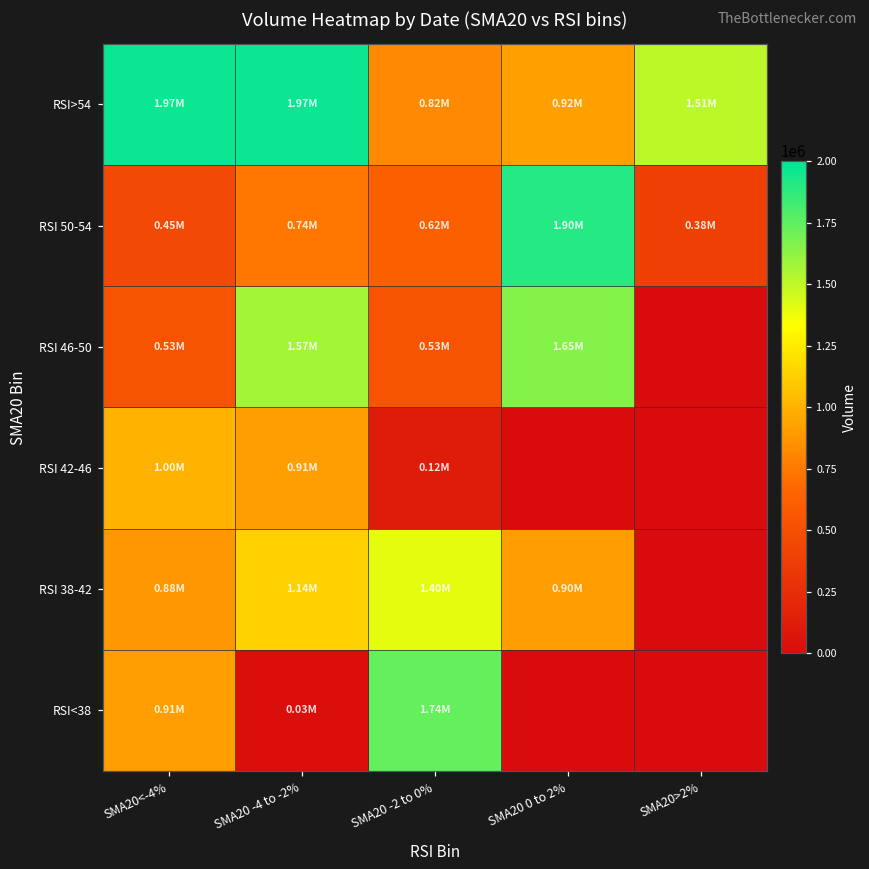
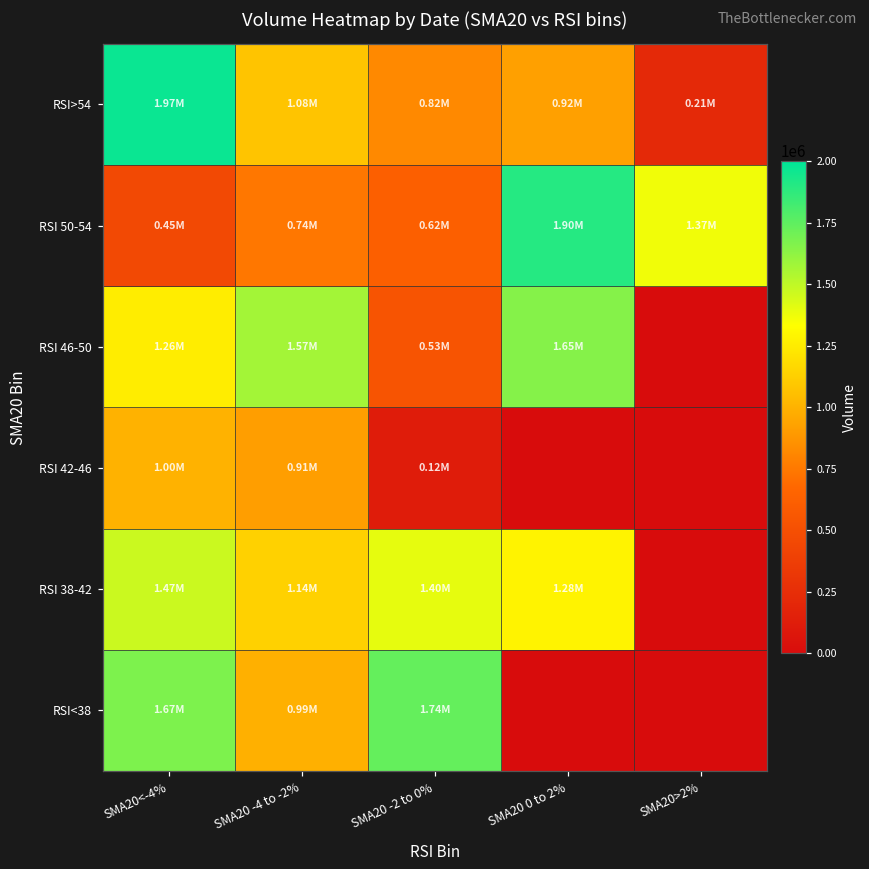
  {
    "RSI>54": {
      "SMA20<-4%": "1.97M",
-     "SMA20 -4 to -2%": "1.97M",
+     "SMA20 -4 to -2%": "1.08M",
      "SMA20 -2 to 0%": "0.82M",
      "SMA20 0 to 2%": "0.92M",
-     "SMA20>2%": "1.51M"
+     "SMA20>2%": "0.21M"
    },
    "RSI 50-54": {
      "SMA20<-4%": "0.45M",
      "SMA20 -4 to -2%": "0.74M",
      "SMA20 -2 to 0%": "0.62M",
      "SMA20 0 to 2%": "1.90M",
-     "SMA20>2%": "0.38M"
+     "SMA20>2%": "1.37M"
    },
    "RSI 46-50": {
-     "SMA20<-4%": "0.53M",
+     "SMA20<-4%": "1.26M",
      "SMA20 -4 to -2%": "1.57M",
      "SMA20 -2 to 0%": "0.53M",
      "SMA20 0 to 2%": "1.65M"
    },
    "RSI 42-46": {
      "SMA20<-4%": "1.00M",
      "SMA20 -4 to -2%": "0.91M",
      "SMA20 -2 to 0%": "0.12M"
    },
    "RSI 38-42": {
-     "SMA20<-4%": "0.88M",
+     "SMA20<-4%": "1.47M",
      "SMA20 -4 to -2%": "1.14M",
      "SMA20 -2 to 0%": "1.40M",
-     "SMA20 0 to 2%": "0.90M"
+     "SMA20 0 to 2%": "1.28M"
    },
    "RSI<38": {
-     "SMA20<-4%": "0.91M",
-     "SMA20 -4 to -2%": "0.03M",
+     "SMA20<-4%": "1.67M",
+     "SMA20 -4 to -2%": "0.99M",
      "SMA20 -2 to 0%": "1.74M"
    }
  }
